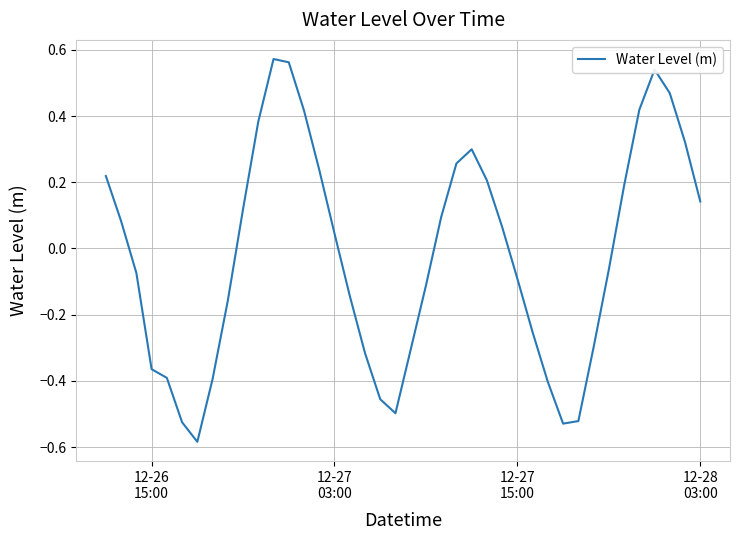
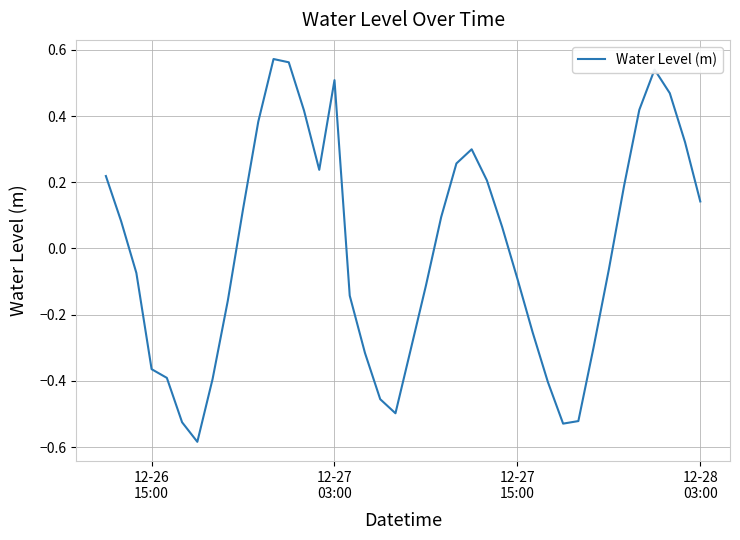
  {
    "12-26 15:00": -0.36,
-   "12-27 03:00": 0.05,
+   "12-27 03:00": 0.51,
    "12-27 15:00": -0.09,
    "12-28 03:00": 0.14
  }
